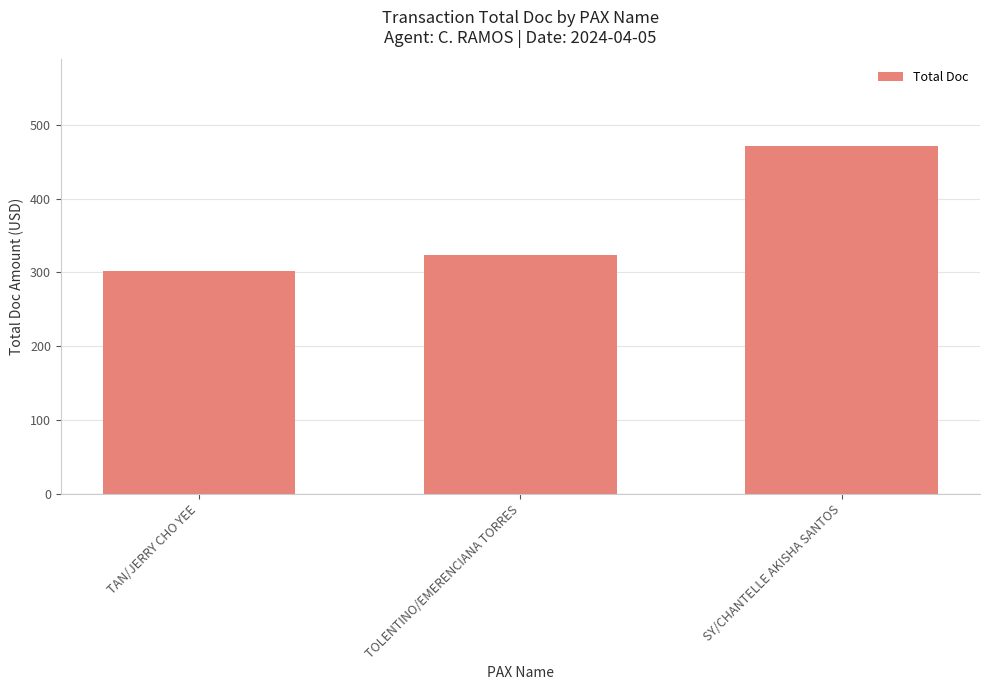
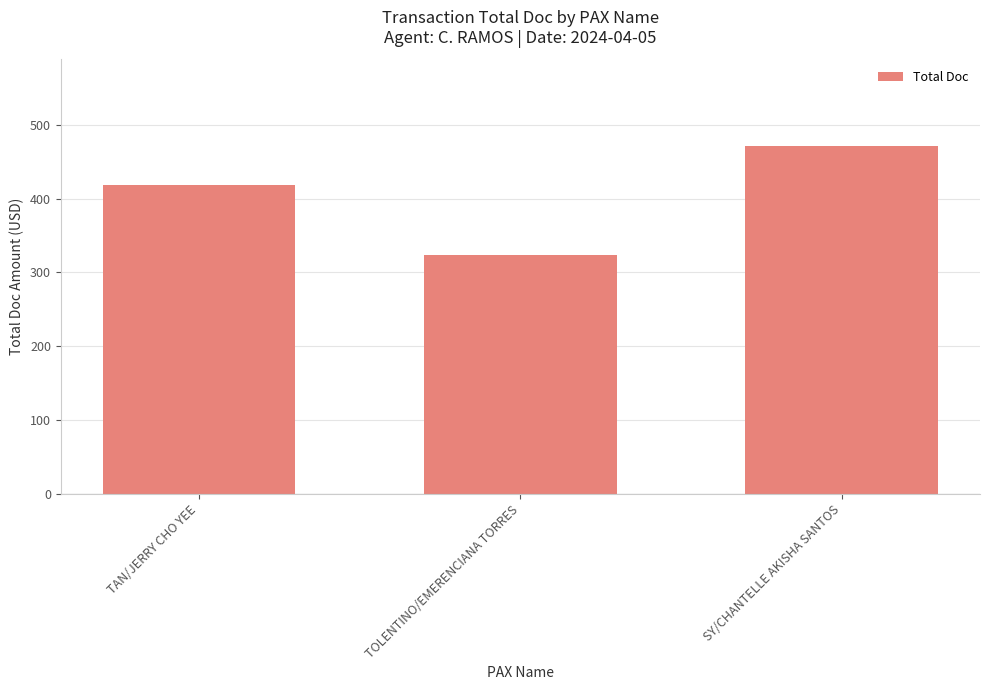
  {
-   "TAN/JERRY CHO YEE": 300,
+   "TAN/JERRY CHO YEE": 420,
    "TOLENTINO/EMERENCIANA TORRES": 320,
    "SY/CHANTELLE AKISHA SANTOS": 470
  }
